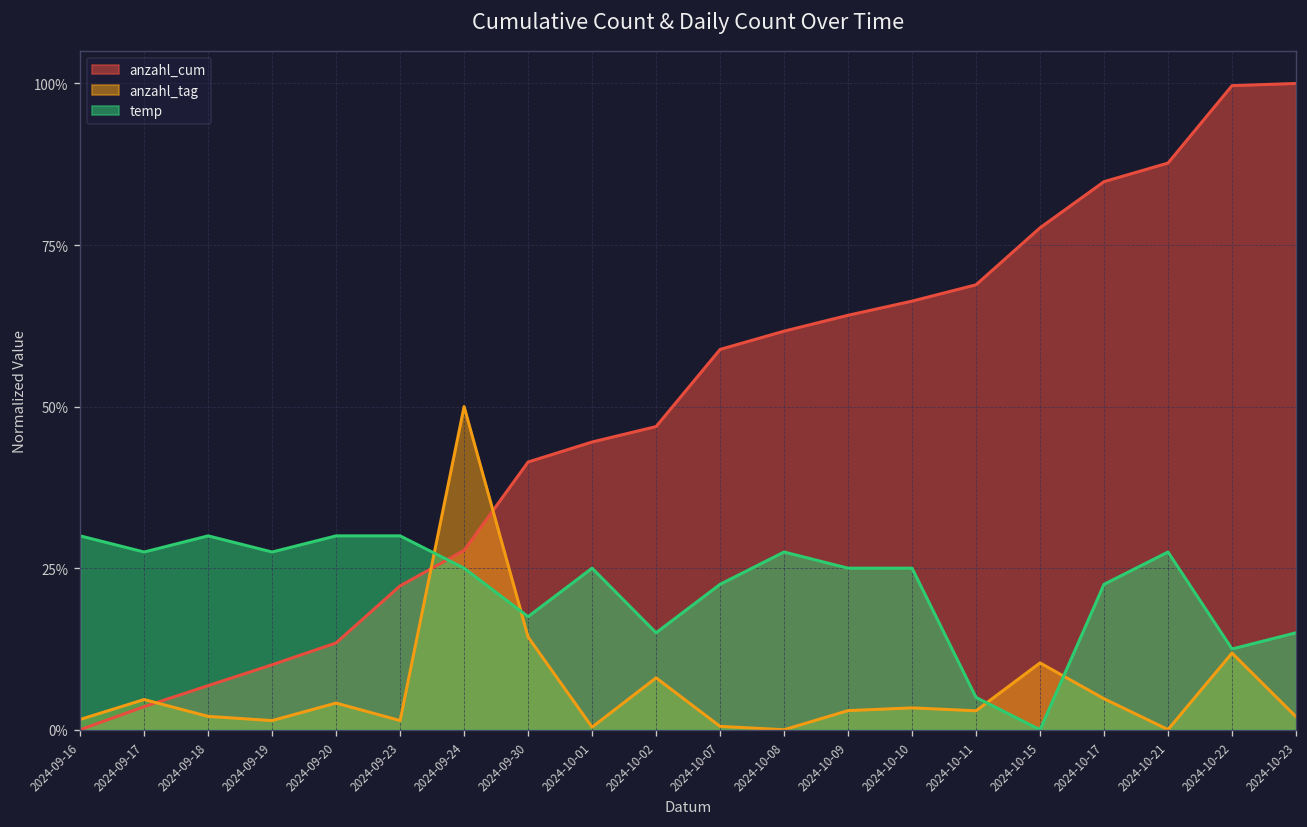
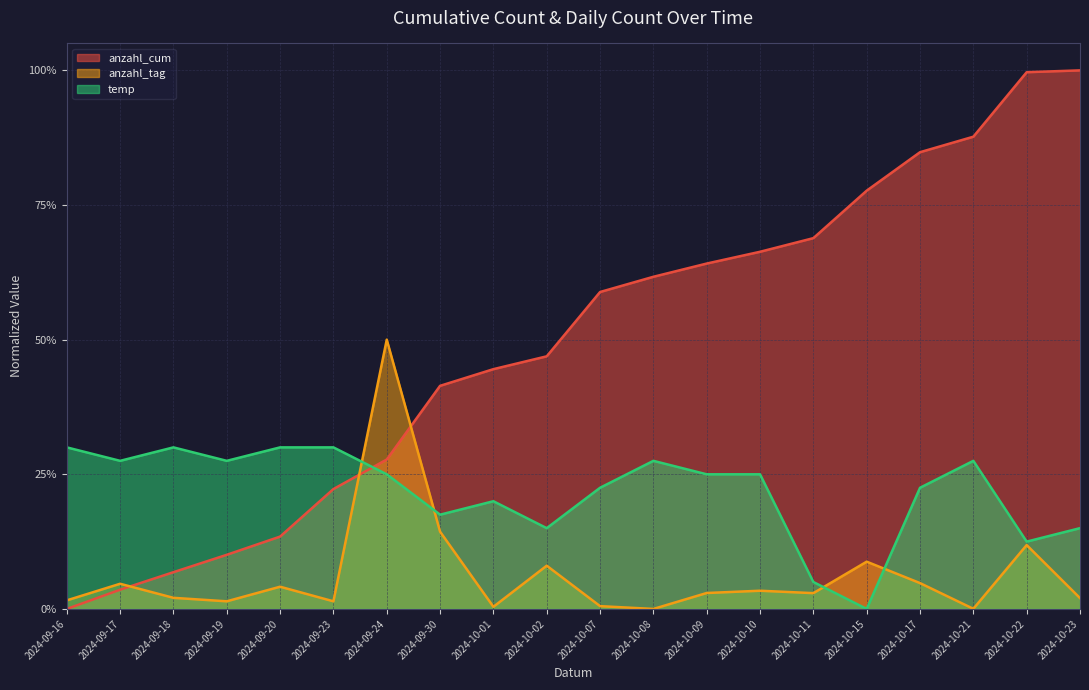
  {
    "anzahl_cum": {
      "2024-09-16": "0%",
      "2024-09-17": "4%",
      "2024-09-18": "7%",
      "2024-09-19": "10%",
      "2024-09-20": "13%",
      "2024-09-23": "22%",
      "2024-09-24": "28%",
      "2024-09-30": "41%",
      "2024-10-01": "45%",
      "2024-10-02": "47%",
      "2024-10-07": "59%",
      "2024-10-08": "62%",
      "2024-10-09": "64%",
      "2024-10-10": "66%",
      "2024-10-11": "69%",
      "2024-10-15": "78%",
      "2024-10-17": "85%",
      "2024-10-21": "88%",
      "2024-10-22": "100%",
      "2024-10-23": "100%"
    },
    "anzahl_tag": {
      "2024-09-16": "2%",
      "2024-09-17": "5%",
      "2024-09-18": "2%",
      "2024-09-19": "1%",
      "2024-09-20": "4%",
      "2024-09-23": "1%",
      "2024-09-24": "50%",
      "2024-09-30": "14%",
      "2024-10-01": "0%",
      "2024-10-02": "8%",
      "2024-10-07": "1%",
      "2024-10-08": "0%",
      "2024-10-09": "3%",
      "2024-10-10": "3%",
      "2024-10-11": "3%",
-     "2024-10-15": "10%",
+     "2024-10-15": "9%",
      "2024-10-17": "5%",
      "2024-10-21": "0%",
      "2024-10-22": "12%",
      "2024-10-23": "2%"
    },
    "temp": {
      "2024-09-16": "30%",
      "2024-09-17": "27%",
      "2024-09-18": "30%",
      "2024-09-19": "27%",
      "2024-09-20": "30%",
      "2024-09-23": "30%",
      "2024-09-24": "25%",
      "2024-09-30": "18%",
-     "2024-10-01": "25%",
+     "2024-10-01": "20%",
      "2024-10-02": "15%",
      "2024-10-07": "22%",
      "2024-10-08": "27%",
      "2024-10-09": "25%",
      "2024-10-10": "25%",
      "2024-10-11": "5%",
      "2024-10-15": "0%",
      "2024-10-17": "22%",
      "2024-10-21": "27%",
      "2024-10-22": "13%",
      "2024-10-23": "15%"
    }
  }
